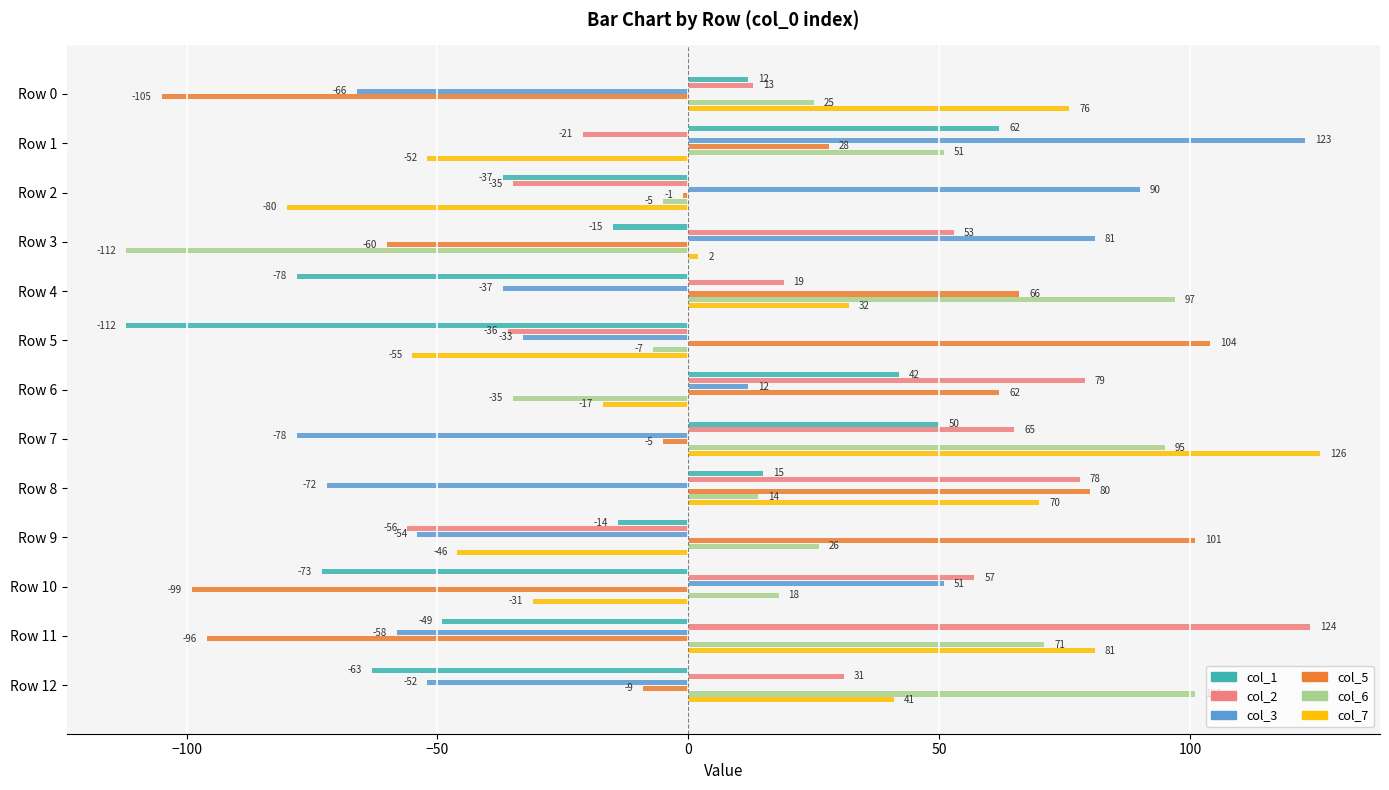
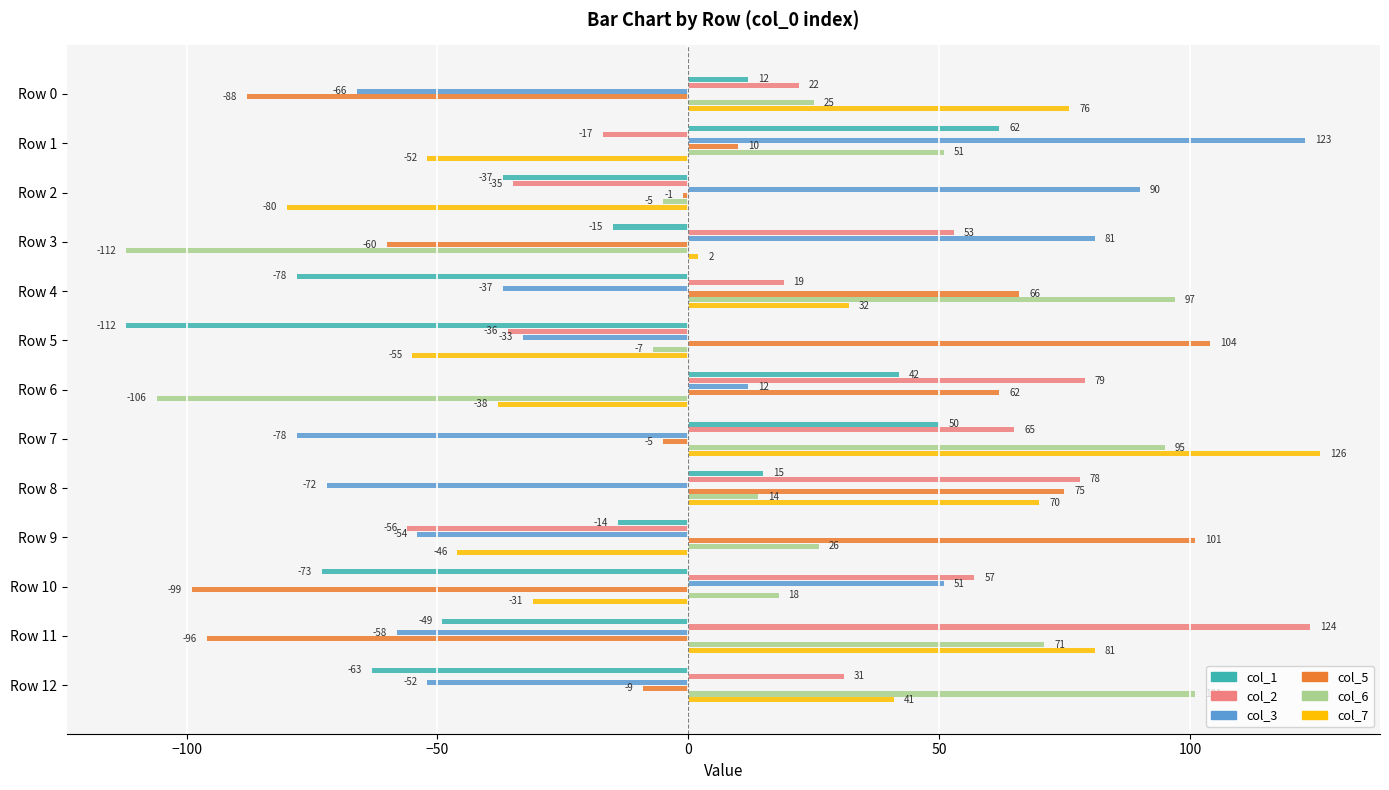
  {
    "col_2": {
-     "Row 0": 13,
-     "Row 1": -21,
+     "Row 0": 22,
+     "Row 1": -17,
      "Row 2": -35,
      "Row 3": 53,
      "Row 4": 19,
      "Row 5": -36,
      "Row 6": 79,
      "Row 7": 65,
      "Row 8": 78,
      "Row 9": -56,
      "Row 10": 57,
      "Row 11": 124,
      "Row 12": 31
    },
    "col_5": {
-     "Row 0": -105,
-     "Row 1": 28,
+     "Row 0": -88,
+     "Row 1": 10,
      "Row 2": -1,
      "Row 3": -60,
      "Row 4": 66,
      "Row 5": 104,
      "Row 6": 62,
      "Row 7": -5,
-     "Row 8": 80,
+     "Row 8": 75,
      "Row 9": 101,
      "Row 10": -99,
      "Row 11": -96,
      "Row 12": -9
    },
    "col_6": {
      "Row 0": 25,
      "Row 1": 51,
      "Row 2": -5,
      "Row 3": -112,
      "Row 4": 97,
      "Row 5": -7,
-     "Row 6": -35,
+     "Row 6": -106,
      "Row 7": 95,
      "Row 8": 14,
      "Row 9": 26,
      "Row 10": 18,
      "Row 11": 71
    },
    "col_7": {
      "Row 0": 76,
      "Row 1": -52,
      "Row 2": -80,
      "Row 3": 2,
      "Row 4": 32,
      "Row 5": -55,
-     "Row 6": -17,
+     "Row 6": -38,
      "Row 7": 126,
      "Row 8": 70,
      "Row 9": -46,
      "Row 10": -31,
      "Row 11": 81,
      "Row 12": 41
    }
  }
